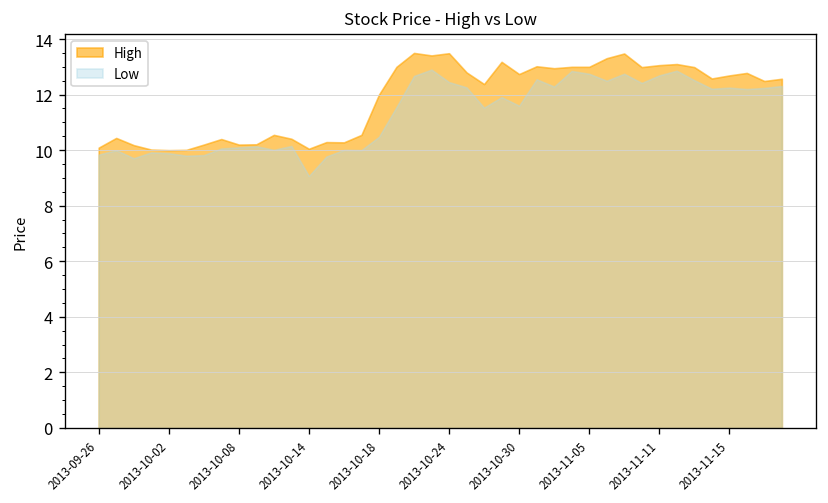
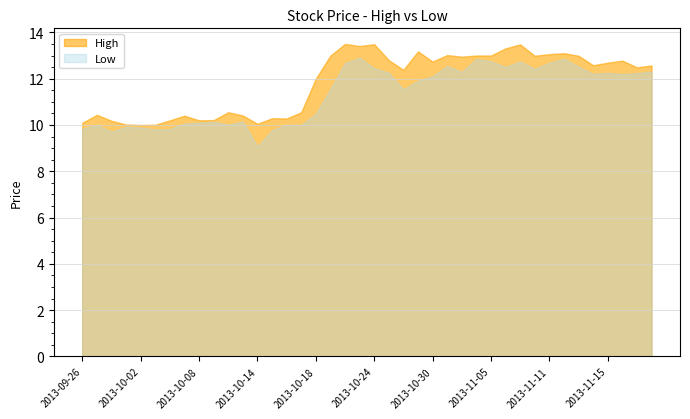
  {
    "High": {
      "2013-09-26": 10.1,
      "2013-10-14": 10.1,
      "2013-10-18": 12.0,
      "2013-10-24": 13.5,
      "2013-10-30": 12.7,
      "2013-11-05": 13.0,
      "2013-11-11": 13.1,
      "2013-11-15": 12.7
    },
    "Low": {
      "2013-09-26": 9.8,
      "2013-10-14": 9.1,
      "2013-10-18": 10.5,
      "2013-10-24": 12.5,
-     "2013-10-30": 11.6,
+     "2013-10-30": 12.1,
      "2013-11-05": 12.8,
      "2013-11-11": 12.7,
      "2013-11-15": 12.3
    }
  }
